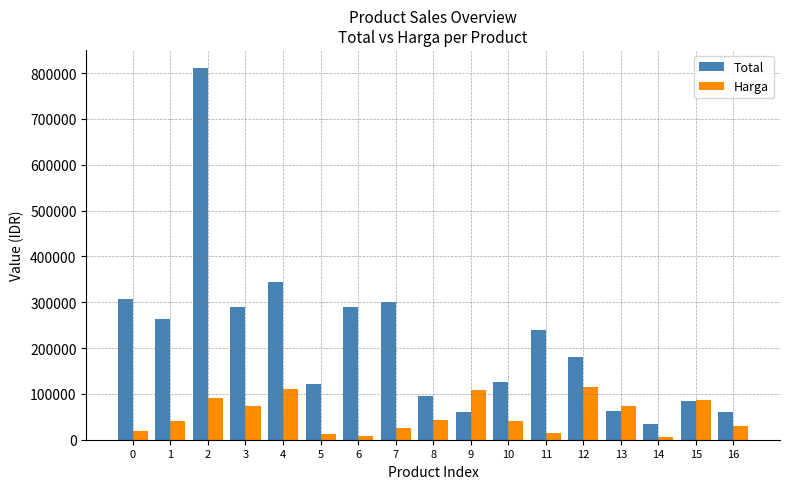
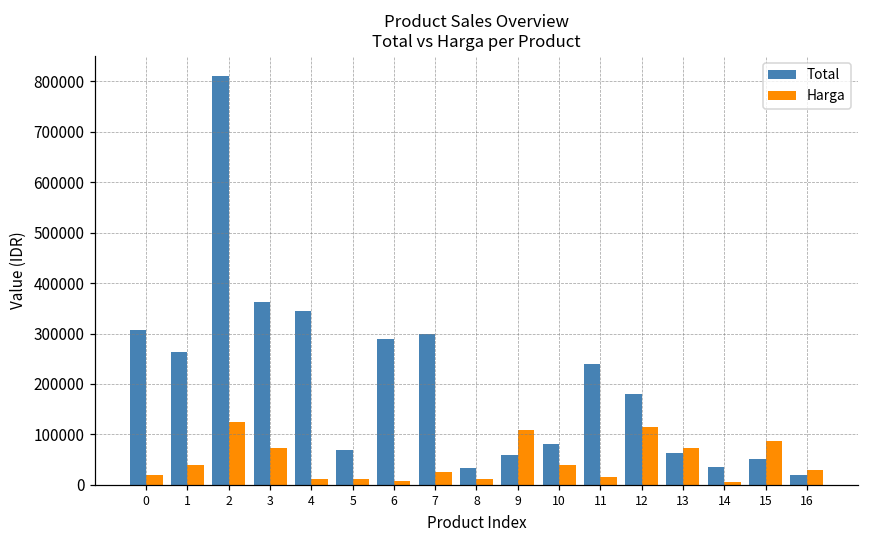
  {
    "Total": {
      "0": 310000,
      "1": 260000,
      "2": 810000,
-     "3": 290000,
+     "3": 360000,
      "4": 350000,
-     "5": 120000,
+     "5": 70000,
      "6": 290000,
      "7": 300000,
-     "8": 100000,
+     "8": 30000,
      "9": 60000,
-     "10": 130000,
+     "10": 80000,
      "11": 240000,
      "12": 180000,
      "13": 60000,
      "14": 30000,
-     "15": 80000,
-     "16": 60000
+     "15": 50000,
+     "16": 20000
    },
    "Harga": {
      "0": 20000,
      "1": 40000,
-     "2": 90000,
+     "2": 120000,
      "3": 70000,
-     "4": 110000,
+     "4": 10000,
      "5": 10000,
      "6": 10000,
      "7": 30000,
-     "8": 40000,
+     "8": 10000,
      "9": 110000,
      "10": 40000,
      "11": 20000,
      "12": 110000,
      "13": 70000,
      "14": 10000,
      "15": 90000,
      "16": 30000
    }
  }
